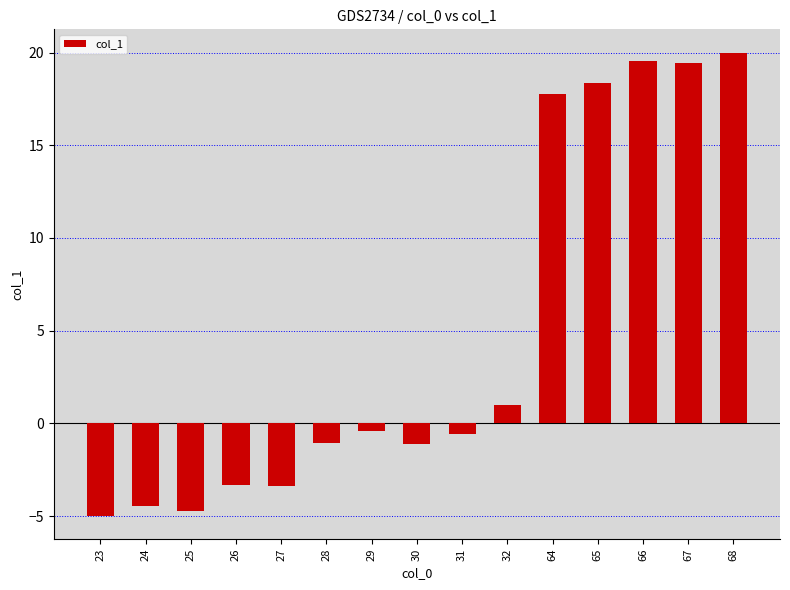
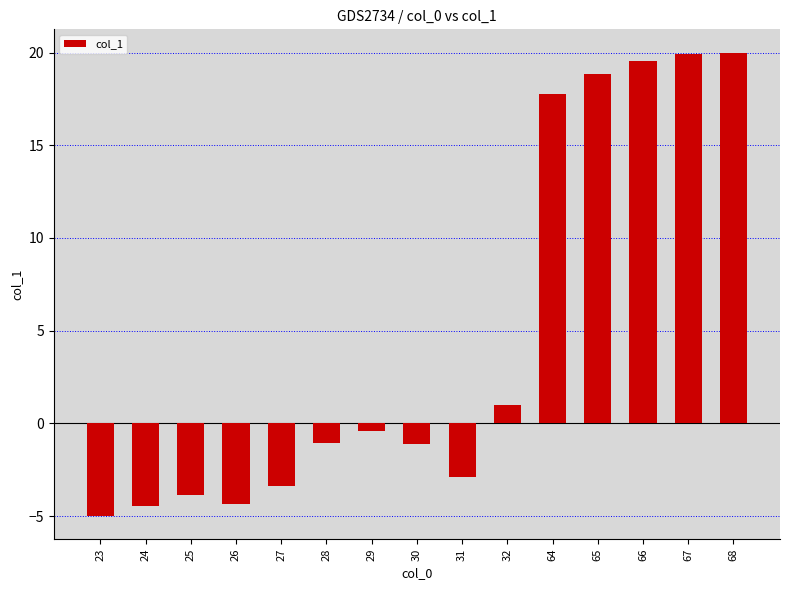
  {
    "23": -5.0,
    "24": -4.4,
-   "25": -4.7,
-   "26": -3.3,
+   "25": -3.9,
+   "26": -4.3,
    "27": -3.4,
    "28": -1.1,
    "29": -0.4,
    "30": -1.1,
-   "31": -0.6,
+   "31": -2.9,
    "32": 1.0,
    "64": 17.8,
-   "65": 18.3,
+   "65": 18.8,
    "66": 19.6,
-   "67": 19.4,
+   "67": 19.9,
    "68": 20.0
  }
